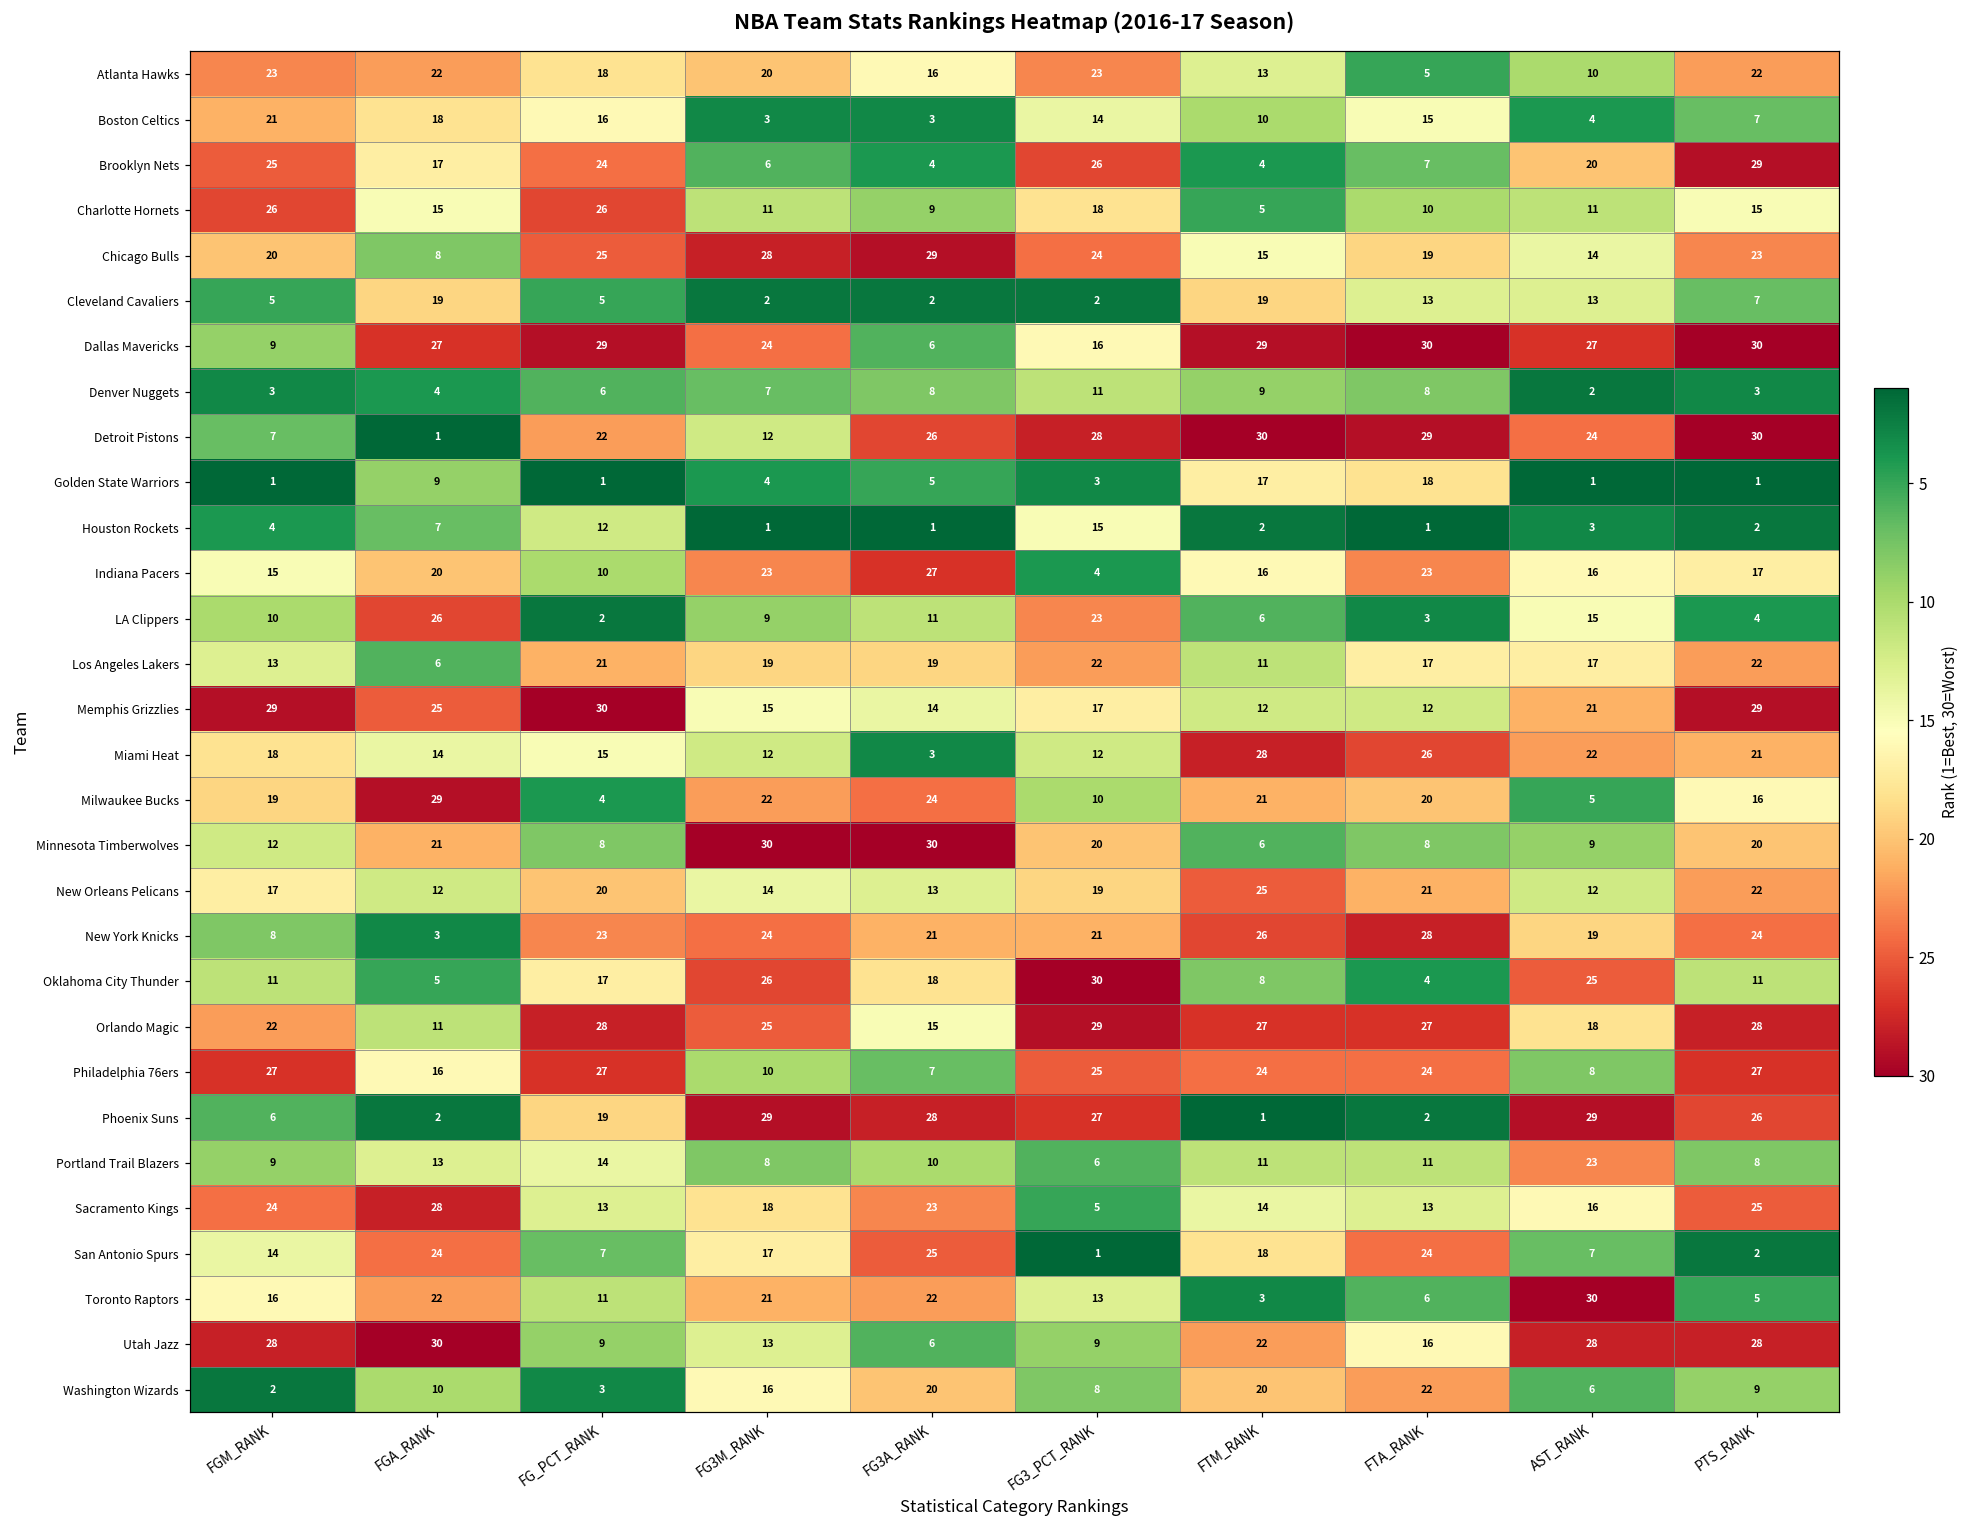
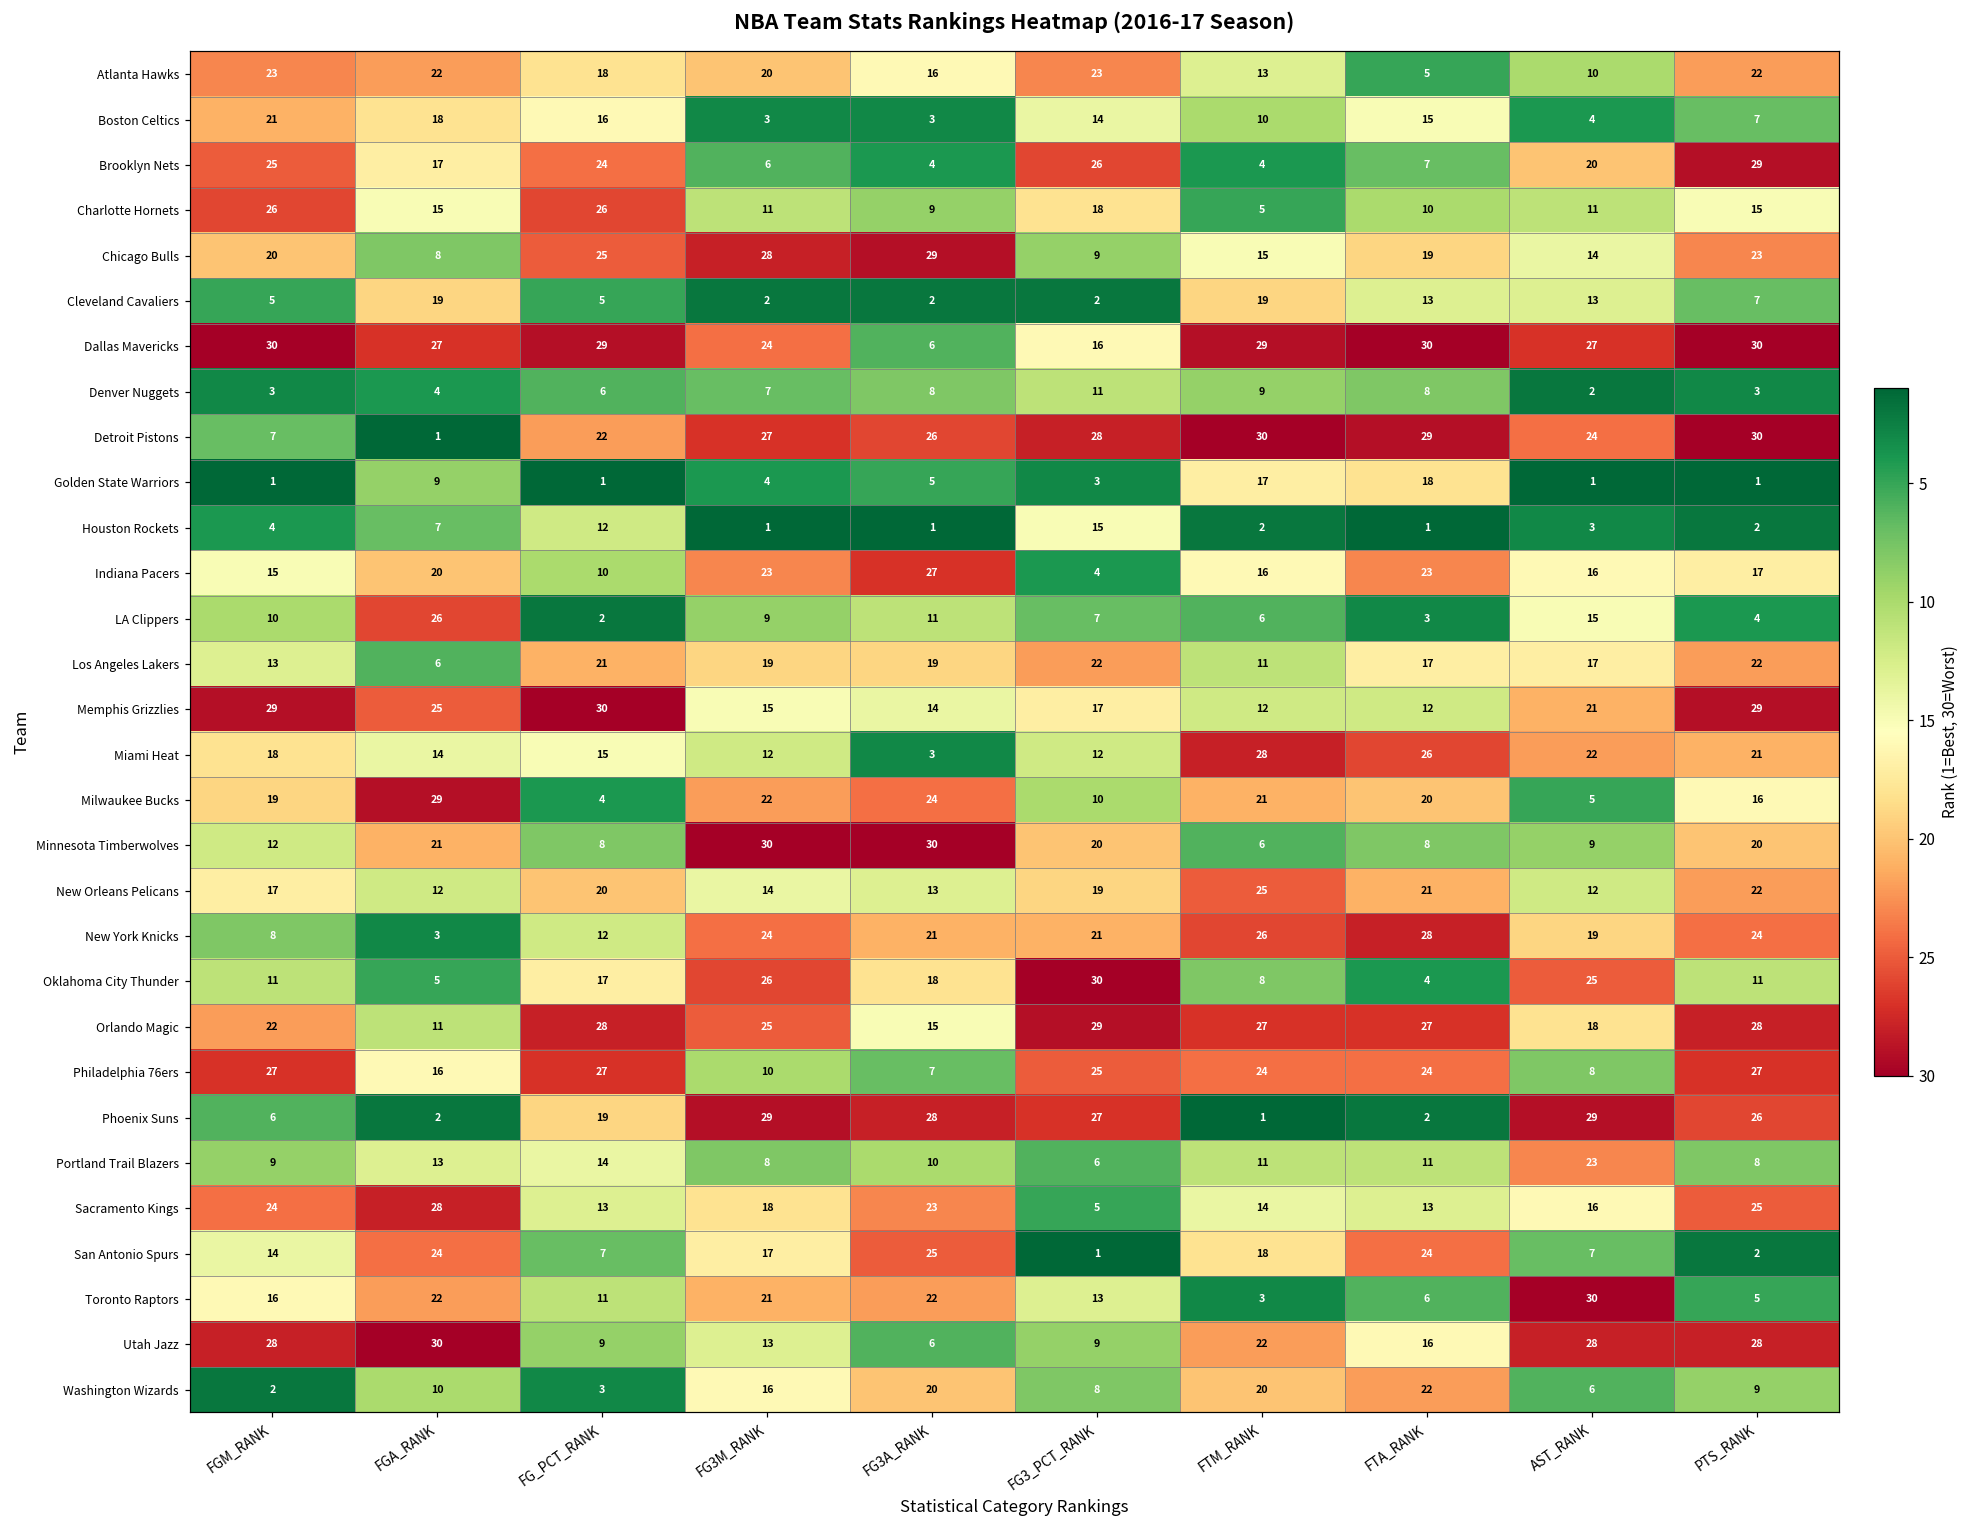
  {
    "Chicago Bulls": {
      "FGM_RANK": 20,
      "FGA_RANK": 8,
      "FG_PCT_RANK": 25,
      "FG3M_RANK": 28,
      "FG3A_RANK": 29,
-     "FG3_PCT_RANK": 24,
+     "FG3_PCT_RANK": 9,
      "FTM_RANK": 15,
      "FTA_RANK": 19,
      "AST_RANK": 14,
      "PTS_RANK": 23
    },
    "Dallas Mavericks": {
-     "FGM_RANK": 9,
+     "FGM_RANK": 30,
      "FGA_RANK": 27,
      "FG_PCT_RANK": 29,
      "FG3M_RANK": 24,
      "FG3A_RANK": 6,
      "FG3_PCT_RANK": 16,
      "FTM_RANK": 29,
      "FTA_RANK": 30,
      "AST_RANK": 27,
      "PTS_RANK": 30
    },
    "Detroit Pistons": {
      "FGM_RANK": 7,
      "FGA_RANK": 1,
      "FG_PCT_RANK": 22,
-     "FG3M_RANK": 12,
+     "FG3M_RANK": 27,
      "FG3A_RANK": 26,
      "FG3_PCT_RANK": 28,
      "FTM_RANK": 30,
      "FTA_RANK": 29,
      "AST_RANK": 24,
      "PTS_RANK": 30
    },
    "LA Clippers": {
      "FGM_RANK": 10,
      "FGA_RANK": 26,
      "FG_PCT_RANK": 2,
      "FG3M_RANK": 9,
      "FG3A_RANK": 11,
-     "FG3_PCT_RANK": 23,
+     "FG3_PCT_RANK": 7,
      "FTM_RANK": 6,
      "FTA_RANK": 3,
      "AST_RANK": 15,
      "PTS_RANK": 4
    },
    "New York Knicks": {
      "FGM_RANK": 8,
      "FGA_RANK": 3,
-     "FG_PCT_RANK": 23,
+     "FG_PCT_RANK": 12,
      "FG3M_RANK": 24,
      "FG3A_RANK": 21,
      "FG3_PCT_RANK": 21,
      "FTM_RANK": 26,
      "FTA_RANK": 28,
      "AST_RANK": 19,
      "PTS_RANK": 24
    }
  }
